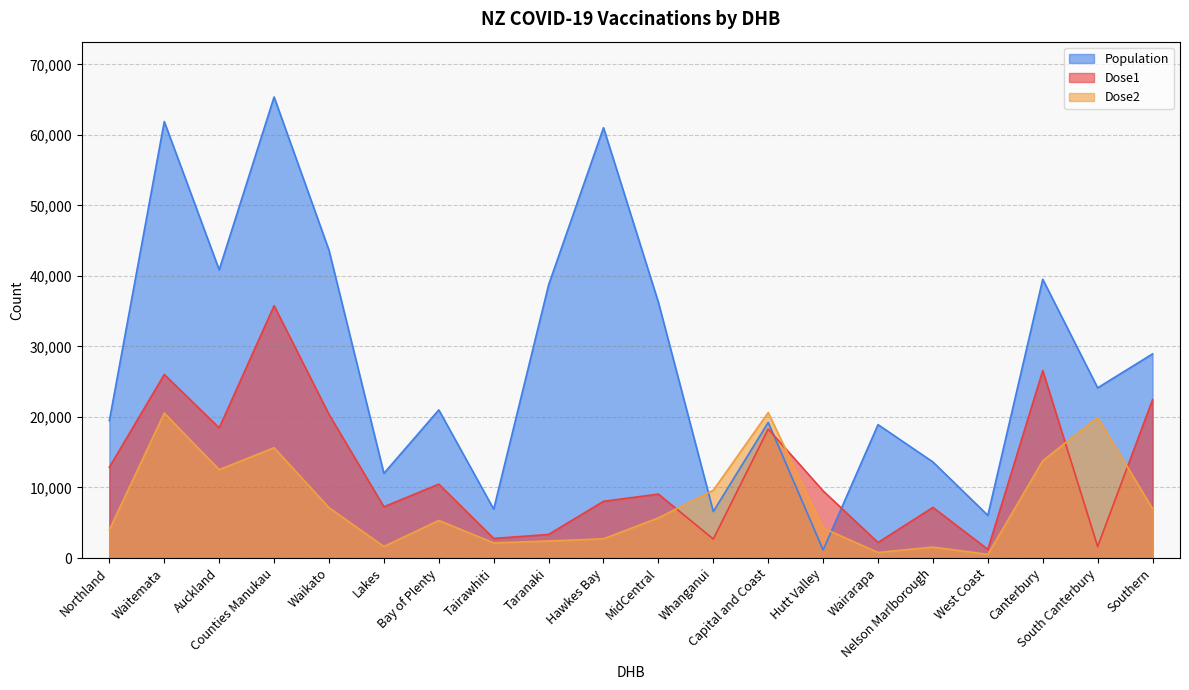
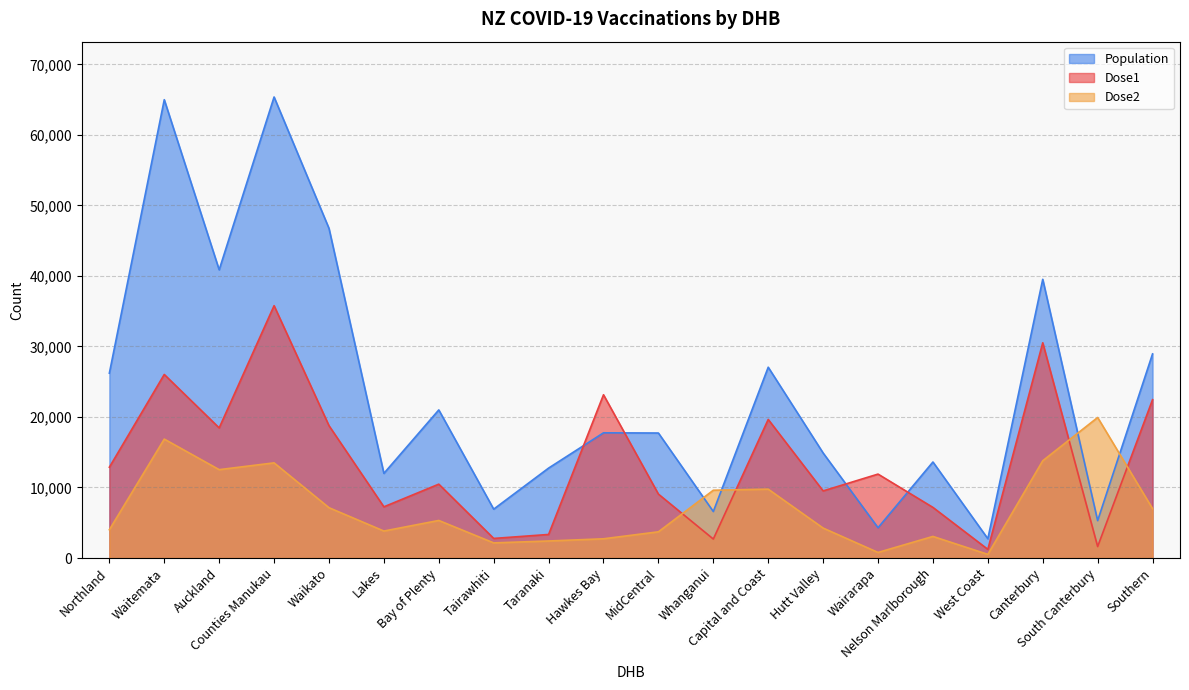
  {
    "Population": {
-     "Northland": "19,000",
-     "Waitemata": "62,000",
+     "Northland": "26,000",
+     "Waitemata": "65,000",
      "Auckland": "41,000",
      "Counties Manukau": "65,000",
-     "Waikato": "44,000",
+     "Waikato": "47,000",
      "Lakes": "12,000",
      "Bay of Plenty": "21,000",
      "Tairawhiti": "7,000",
-     "Taranaki": "39,000",
-     "Hawkes Bay": "61,000",
-     "MidCentral": "36,000",
+     "Taranaki": "13,000",
+     "Hawkes Bay": "18,000",
+     "MidCentral": "18,000",
      "Whanganui": "7,000",
-     "Capital and Coast": "19,000",
-     "Hutt Valley": "1,000",
-     "Wairarapa": "19,000",
+     "Capital and Coast": "27,000",
+     "Hutt Valley": "15,000",
+     "Wairarapa": "4,000",
      "Nelson Marlborough": "14,000",
-     "West Coast": "6,000",
+     "West Coast": "3,000",
      "Canterbury": "40,000",
-     "South Canterbury": "24,000",
+     "South Canterbury": "5,000",
      "Southern": "29,000"
    },
    "Dose1": {
      "Northland": "13,000",
      "Waitemata": "26,000",
      "Auckland": "18,000",
      "Counties Manukau": "36,000",
-     "Waikato": "20,000",
+     "Waikato": "19,000",
      "Lakes": "7,000",
      "Bay of Plenty": "10,000",
      "Tairawhiti": "3,000",
      "Taranaki": "3,000",
-     "Hawkes Bay": "8,000",
+     "Hawkes Bay": "23,000",
      "MidCentral": "9,000",
      "Whanganui": "3,000",
-     "Capital and Coast": "18,000",
+     "Capital and Coast": "20,000",
      "Hutt Valley": "10,000",
-     "Wairarapa": "2,000",
+     "Wairarapa": "12,000",
      "Nelson Marlborough": "7,000",
      "West Coast": "1,000",
-     "Canterbury": "27,000",
+     "Canterbury": "31,000",
      "South Canterbury": "2,000",
      "Southern": "22,000"
    },
    "Dose2": {
      "Northland": "4,000",
-     "Waitemata": "21,000",
+     "Waitemata": "17,000",
      "Auckland": "13,000",
-     "Counties Manukau": "16,000",
+     "Counties Manukau": "13,000",
      "Waikato": "7,000",
-     "Lakes": "2,000",
+     "Lakes": "4,000",
      "Bay of Plenty": "5,000",
      "Tairawhiti": "2,000",
      "Taranaki": "2,000",
      "Hawkes Bay": "3,000",
-     "MidCentral": "6,000",
+     "MidCentral": "4,000",
      "Whanganui": "10,000",
-     "Capital and Coast": "21,000",
+     "Capital and Coast": "10,000",
      "Hutt Valley": "4,000",
      "Wairarapa": "1,000",
-     "Nelson Marlborough": "2,000",
+     "Nelson Marlborough": "3,000",
      "West Coast": "1,000",
      "Canterbury": "14,000",
      "South Canterbury": "20,000",
      "Southern": "7,000"
    }
  }
